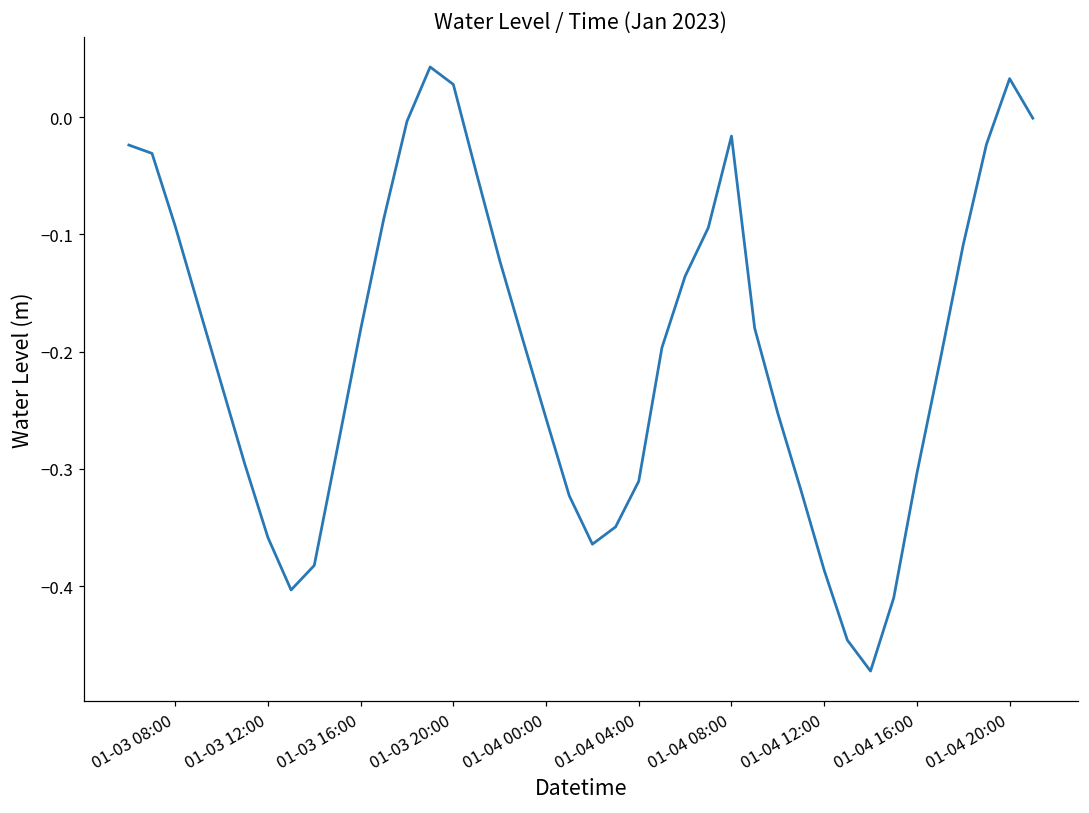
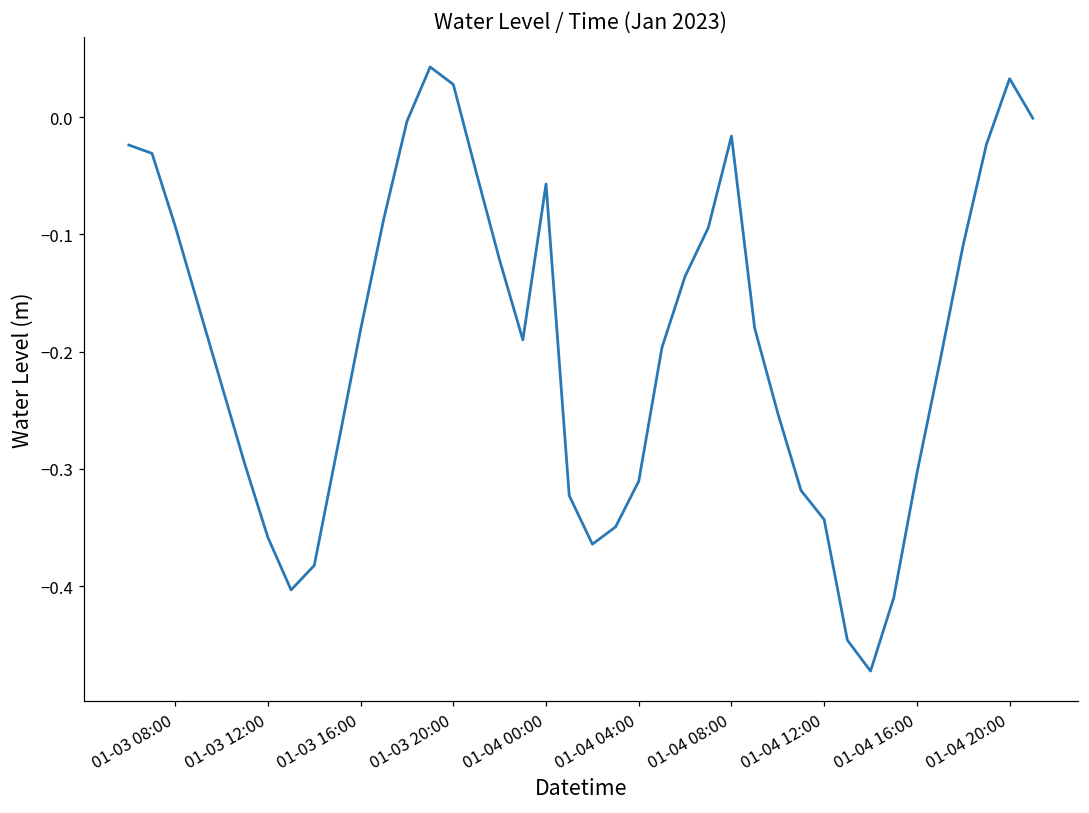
  {
    "01-03 08:00": -0.093,
    "01-03 12:00": -0.359,
    "01-03 16:00": -0.181,
    "01-03 20:00": 0.028,
-   "01-04 00:00": -0.257,
+   "01-04 00:00": -0.057,
    "01-04 04:00": -0.311,
    "01-04 08:00": -0.016,
-   "01-04 12:00": -0.386,
+   "01-04 12:00": -0.343,
    "01-04 16:00": -0.304,
    "01-04 20:00": 0.033
  }
